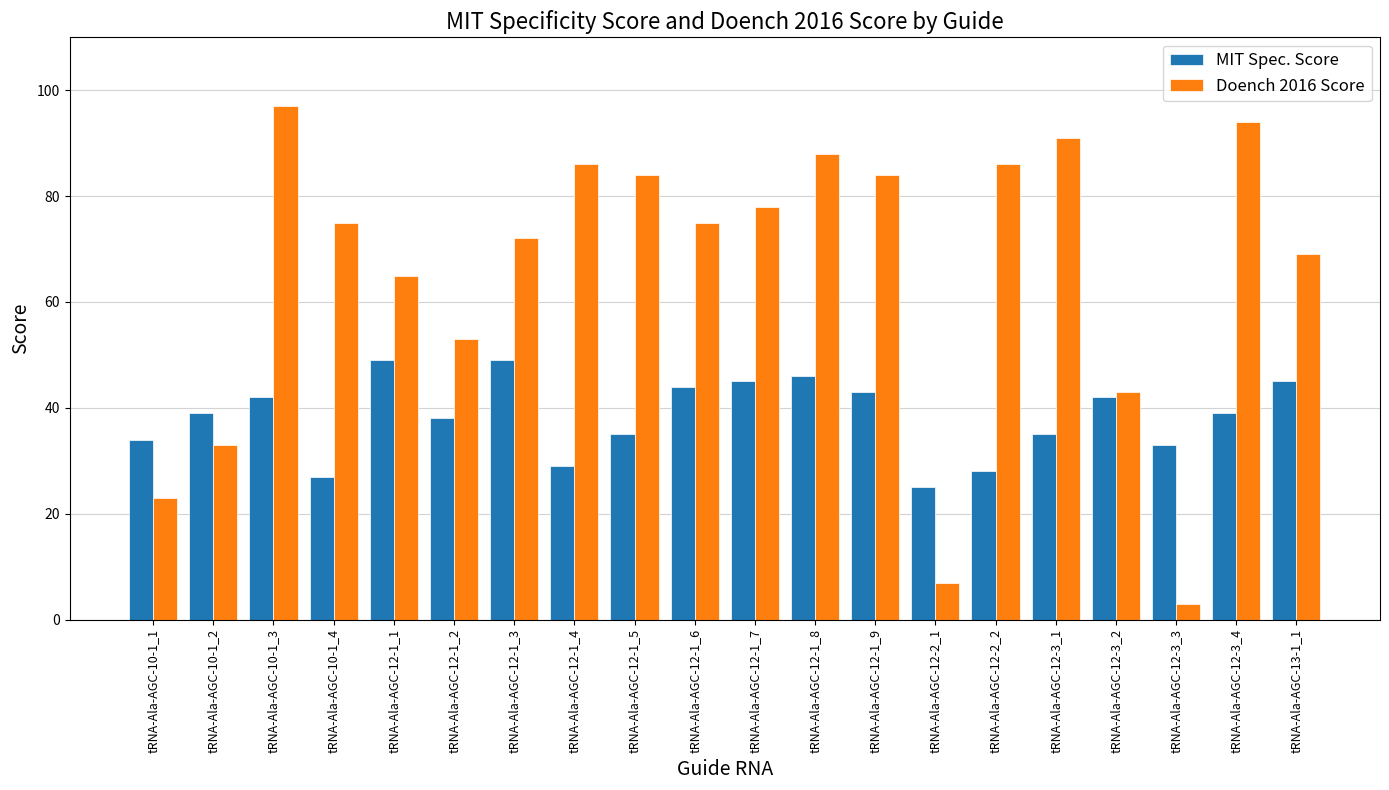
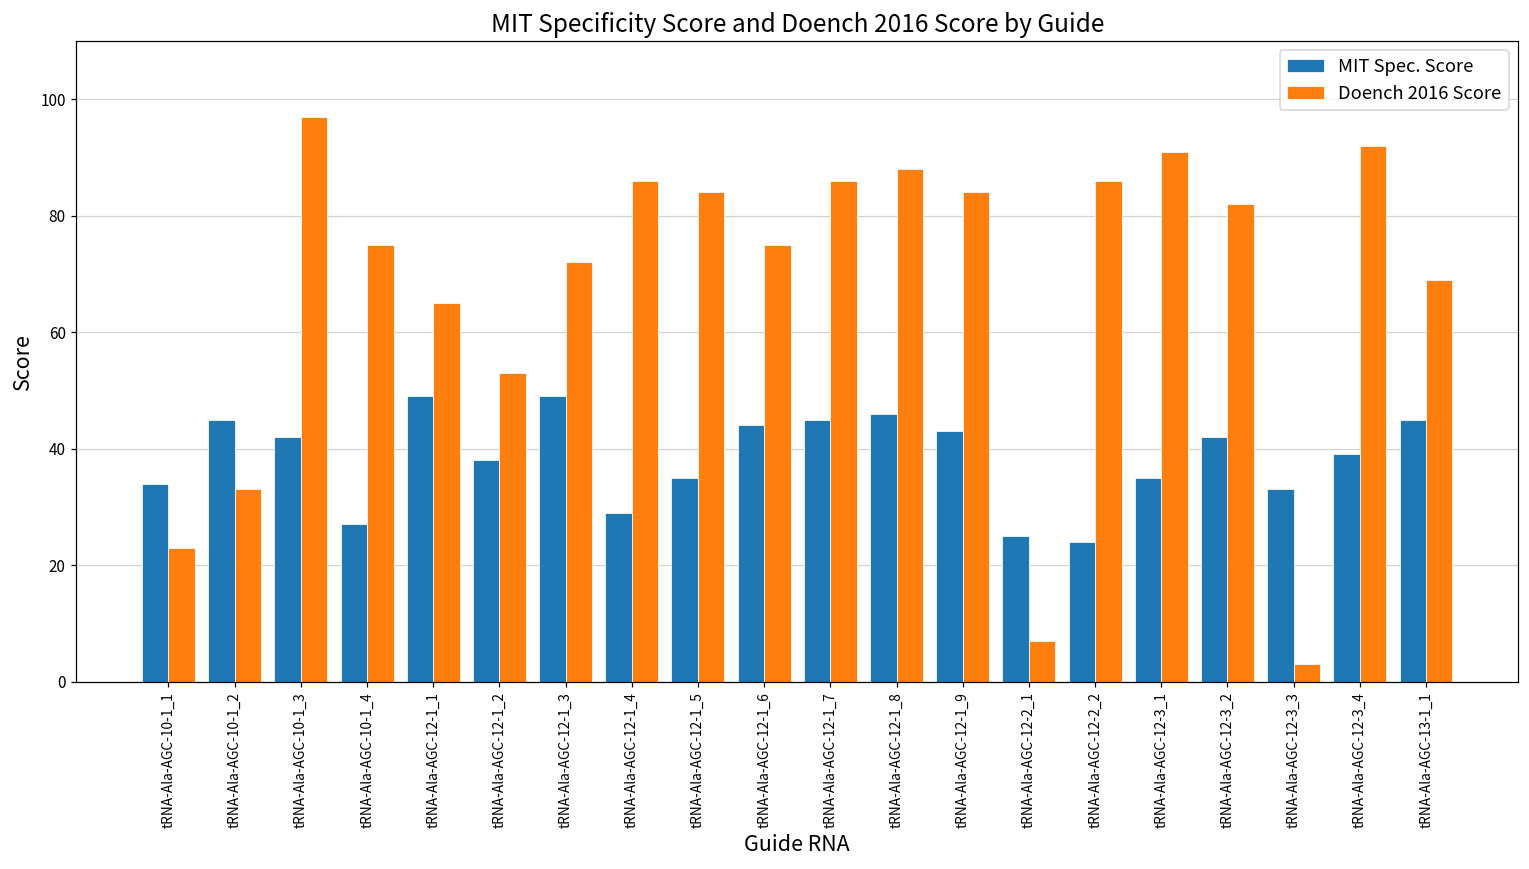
  {
    "MIT Spec. Score": {
      "tRNA-Ala-AGC-10-1_1": 34,
-     "tRNA-Ala-AGC-10-1_2": 39,
+     "tRNA-Ala-AGC-10-1_2": 45,
      "tRNA-Ala-AGC-10-1_3": 42,
      "tRNA-Ala-AGC-10-1_4": 27,
      "tRNA-Ala-AGC-12-1_1": 49,
      "tRNA-Ala-AGC-12-1_2": 38,
      "tRNA-Ala-AGC-12-1_3": 49,
      "tRNA-Ala-AGC-12-1_4": 29,
      "tRNA-Ala-AGC-12-1_5": 35,
      "tRNA-Ala-AGC-12-1_6": 44,
      "tRNA-Ala-AGC-12-1_7": 45,
      "tRNA-Ala-AGC-12-1_8": 46,
      "tRNA-Ala-AGC-12-1_9": 43,
      "tRNA-Ala-AGC-12-2_1": 25,
-     "tRNA-Ala-AGC-12-2_2": 28,
+     "tRNA-Ala-AGC-12-2_2": 24,
      "tRNA-Ala-AGC-12-3_1": 35,
      "tRNA-Ala-AGC-12-3_2": 42,
      "tRNA-Ala-AGC-12-3_3": 33,
      "tRNA-Ala-AGC-12-3_4": 39,
      "tRNA-Ala-AGC-13-1_1": 45
    },
    "Doench 2016 Score": {
      "tRNA-Ala-AGC-10-1_1": 23,
      "tRNA-Ala-AGC-10-1_2": 33,
      "tRNA-Ala-AGC-10-1_3": 97,
      "tRNA-Ala-AGC-10-1_4": 75,
      "tRNA-Ala-AGC-12-1_1": 65,
      "tRNA-Ala-AGC-12-1_2": 53,
      "tRNA-Ala-AGC-12-1_3": 72,
      "tRNA-Ala-AGC-12-1_4": 86,
      "tRNA-Ala-AGC-12-1_5": 84,
      "tRNA-Ala-AGC-12-1_6": 75,
-     "tRNA-Ala-AGC-12-1_7": 78,
+     "tRNA-Ala-AGC-12-1_7": 86,
      "tRNA-Ala-AGC-12-1_8": 88,
      "tRNA-Ala-AGC-12-1_9": 84,
      "tRNA-Ala-AGC-12-2_1": 7,
      "tRNA-Ala-AGC-12-2_2": 86,
      "tRNA-Ala-AGC-12-3_1": 91,
-     "tRNA-Ala-AGC-12-3_2": 43,
+     "tRNA-Ala-AGC-12-3_2": 82,
      "tRNA-Ala-AGC-12-3_3": 3,
-     "tRNA-Ala-AGC-12-3_4": 94,
+     "tRNA-Ala-AGC-12-3_4": 92,
      "tRNA-Ala-AGC-13-1_1": 69
    }
  }
